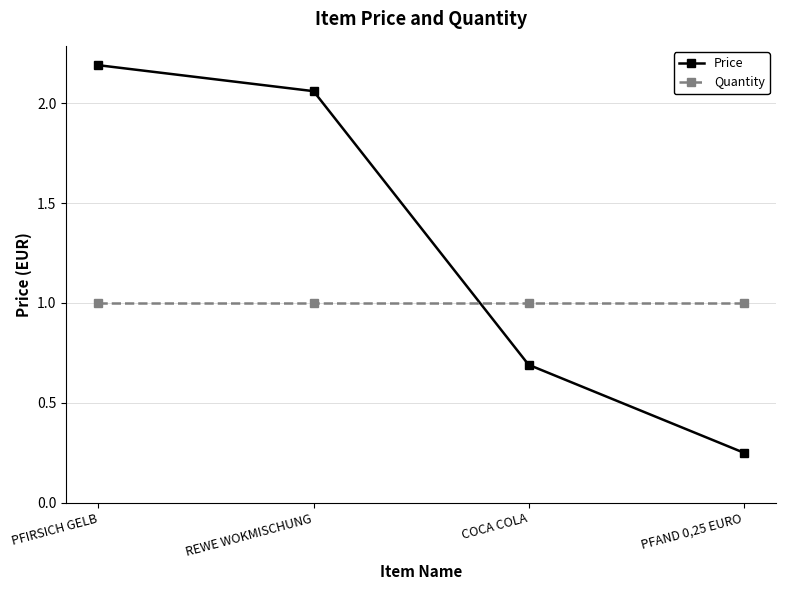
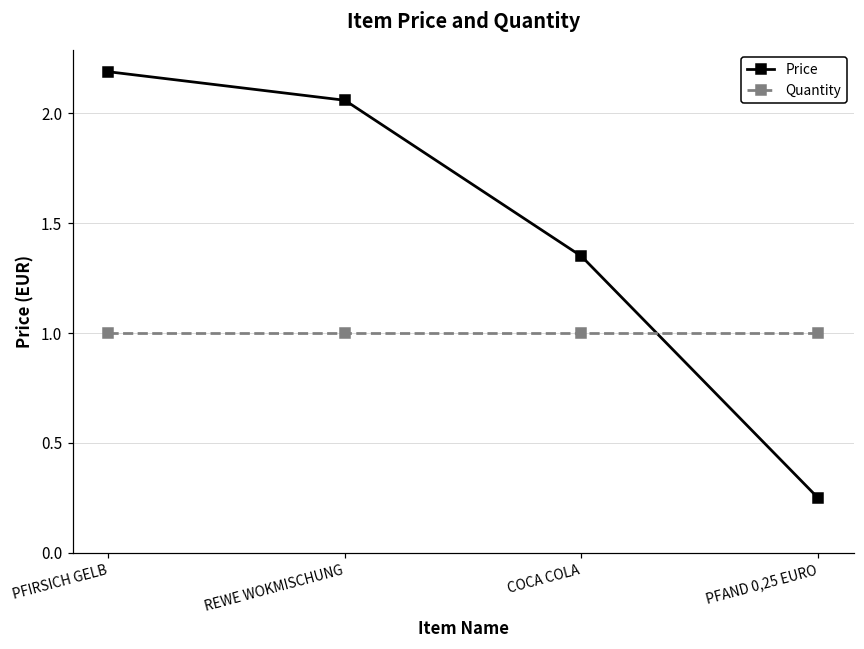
  {
    "Price": {
      "PFIRSICH GELB": 2.19,
      "REWE WOKMISCHUNG": 2.06,
-     "COCA COLA": 0.69,
+     "COCA COLA": 1.35,
      "PFAND 0,25 EURO": 0.25
    },
    "Quantity": {
      "PFIRSICH GELB": 1.00,
      "REWE WOKMISCHUNG": 1.00,
      "COCA COLA": 1.00,
      "PFAND 0,25 EURO": 1.00
    }
  }
